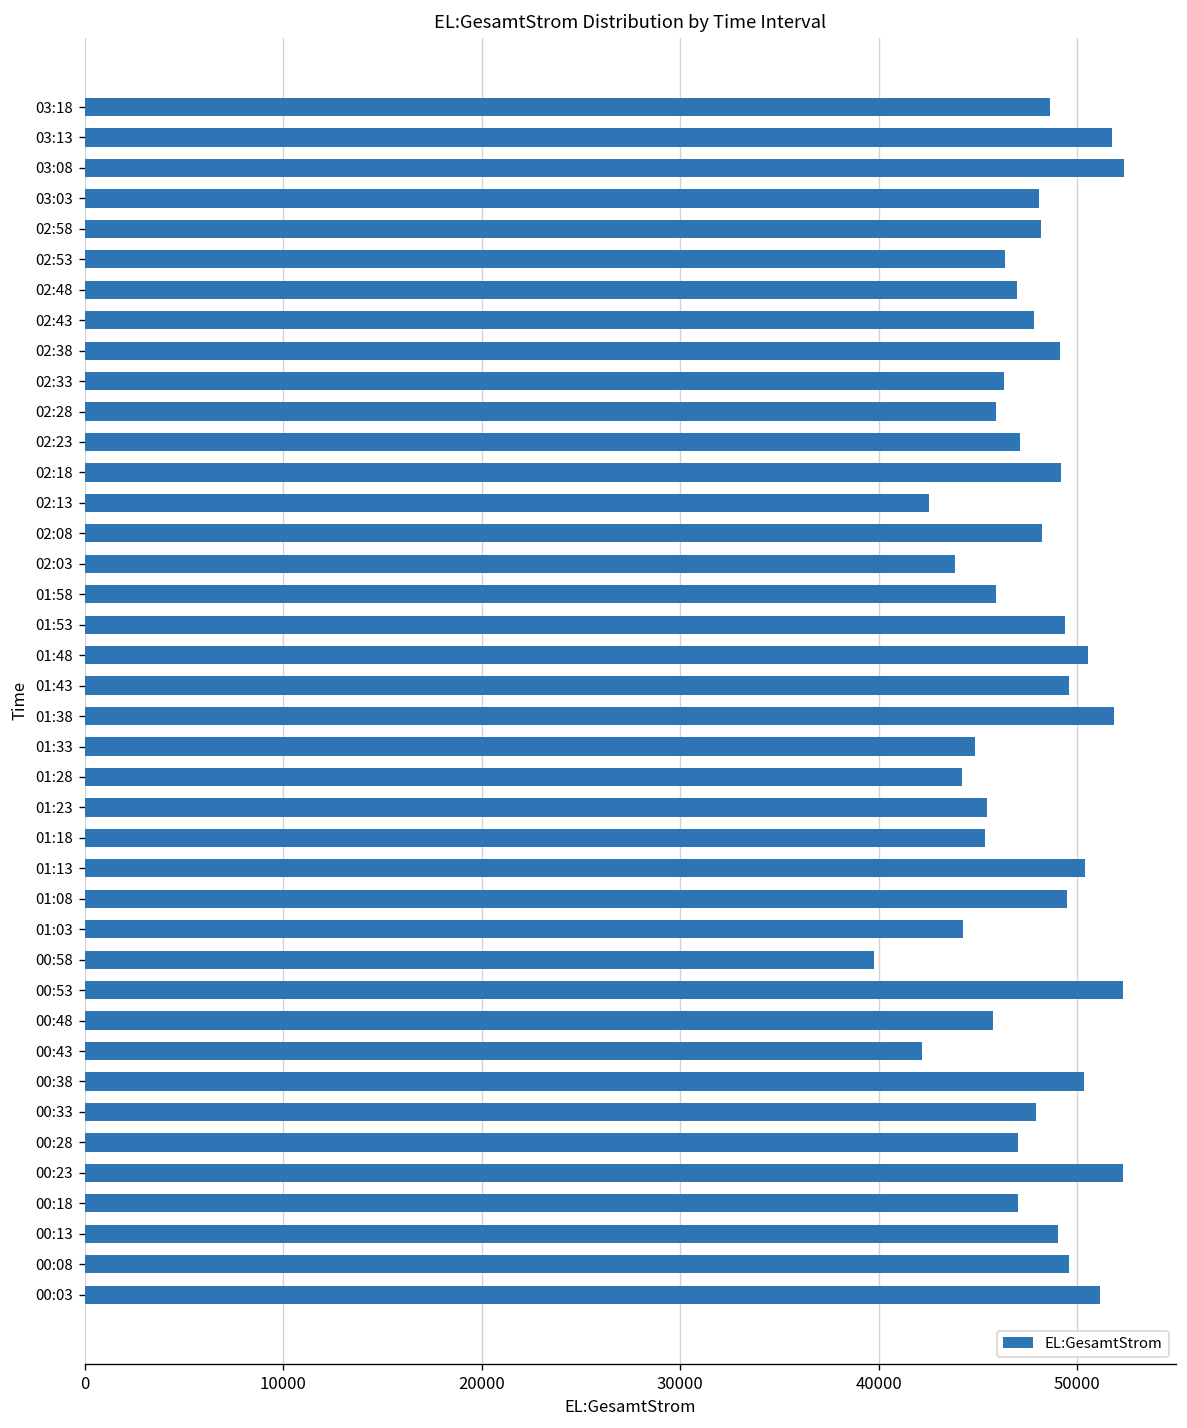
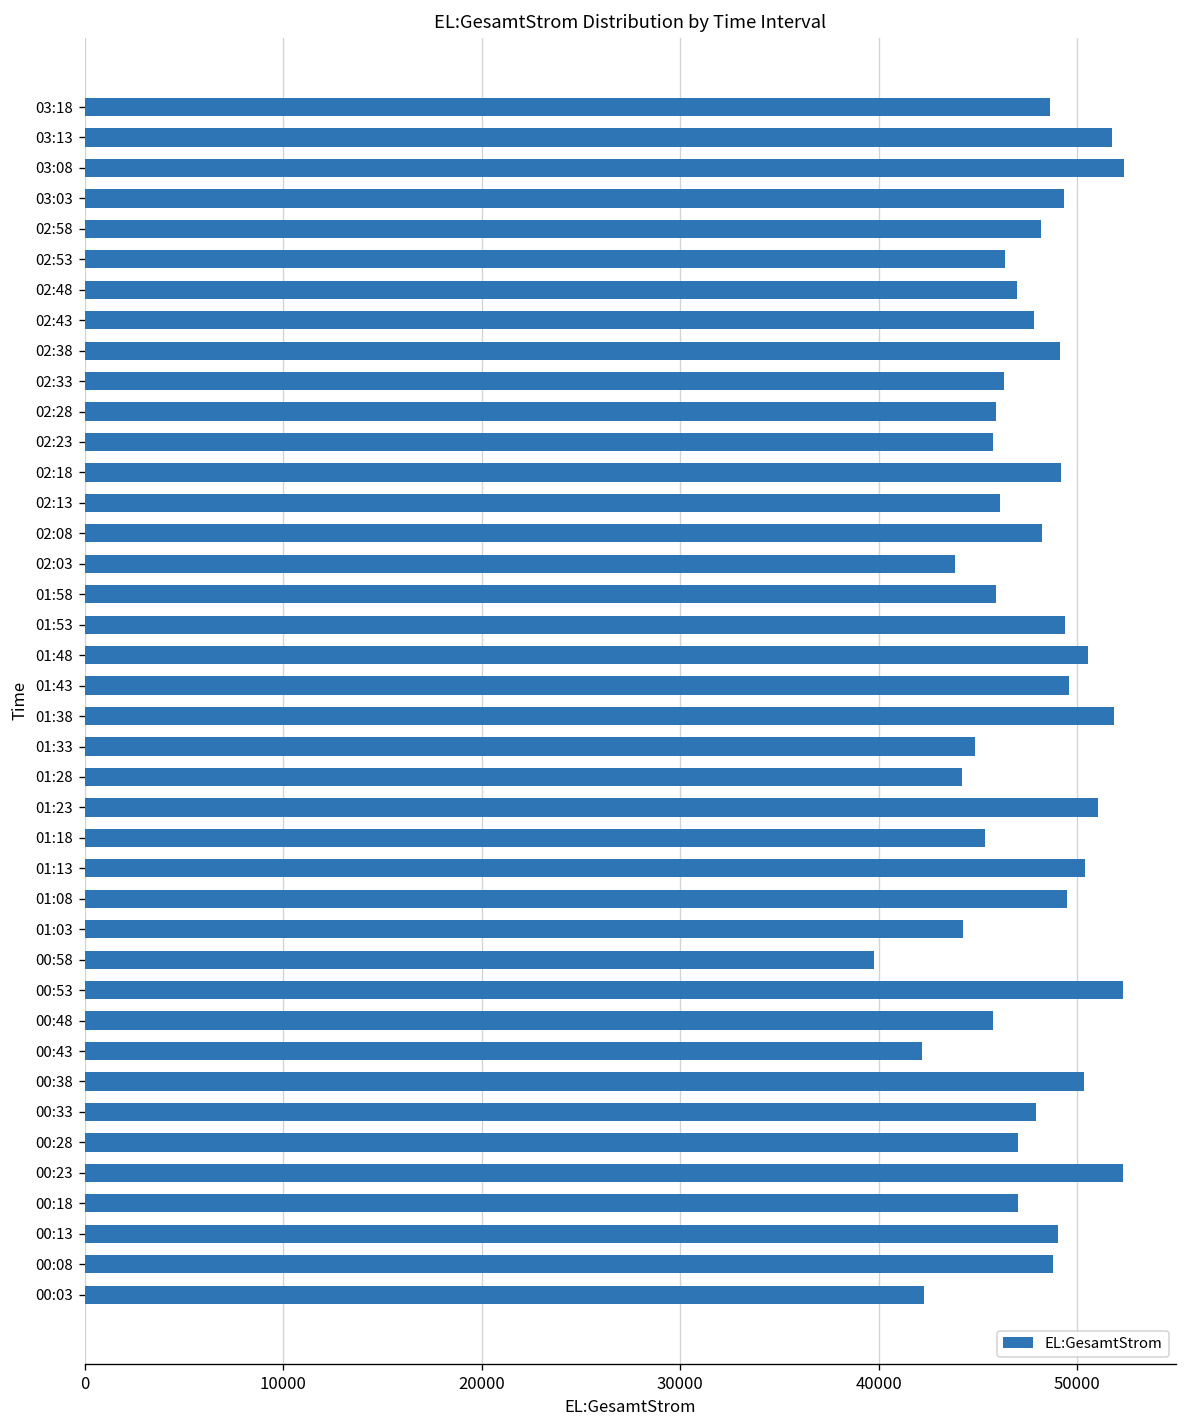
  {
    "03:18": 48600,
    "03:13": 51700,
    "03:08": 52400,
-   "03:03": 48100,
+   "03:03": 49400,
    "02:58": 48200,
    "02:53": 46400,
    "02:48": 47000,
    "02:43": 47800,
    "02:38": 49100,
    "02:33": 46300,
    "02:28": 45900,
-   "02:23": 47100,
+   "02:23": 45800,
    "02:18": 49200,
-   "02:13": 42600,
+   "02:13": 46100,
    "02:08": 48200,
    "02:03": 43900,
    "01:58": 45900,
    "01:53": 49400,
    "01:48": 50600,
    "01:43": 49600,
    "01:38": 51800,
    "01:33": 44900,
    "01:28": 44200,
-   "01:23": 45500,
+   "01:23": 51100,
    "01:18": 45400,
    "01:13": 50400,
    "01:08": 49500,
    "01:03": 44300,
    "00:58": 39800,
    "00:53": 52300,
    "00:48": 45800,
    "00:43": 42200,
    "00:38": 50400,
    "00:33": 47900,
    "00:28": 47000,
    "00:23": 52300,
    "00:18": 47000,
    "00:13": 49000,
-   "00:08": 49600,
-   "00:03": 51200
+   "00:08": 48800,
+   "00:03": 42300
  }
